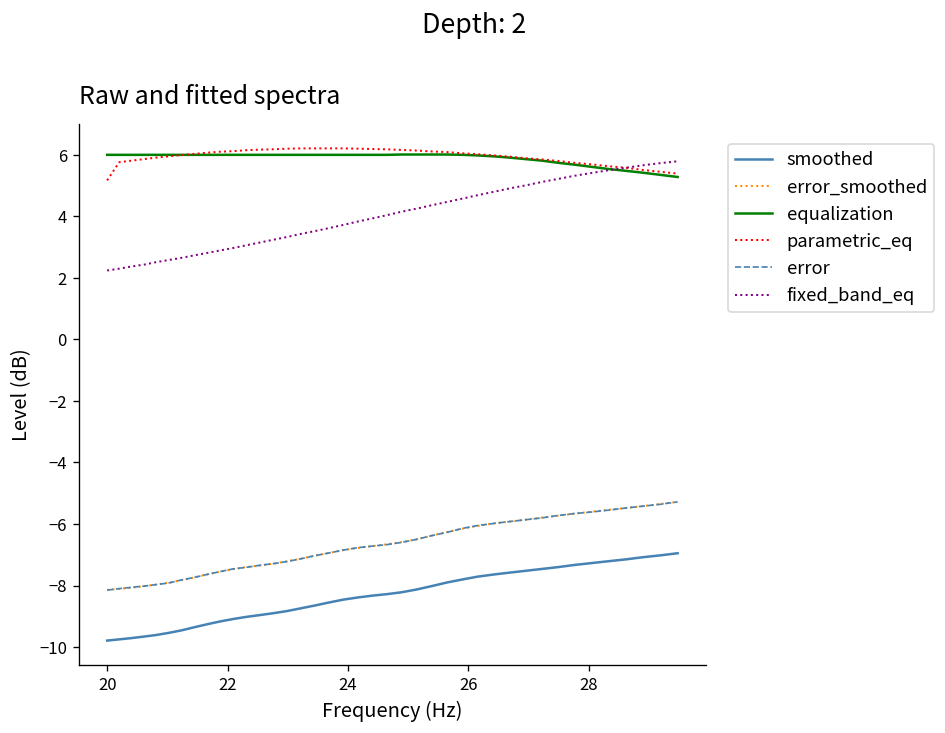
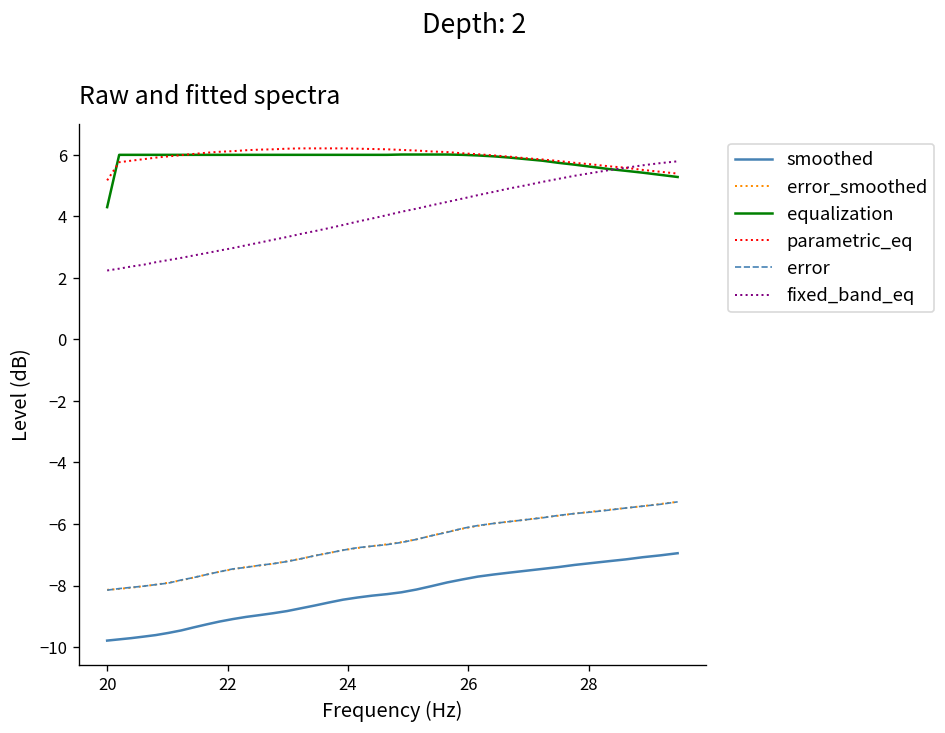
  {
    "equalization": {
-     "20": 6.0
+     "20": 4.3
    },
    "parametric_eq": {
      "20": 5.2
    },
    "fixed_band_eq": {
      "20": 2.2
    }
  }
